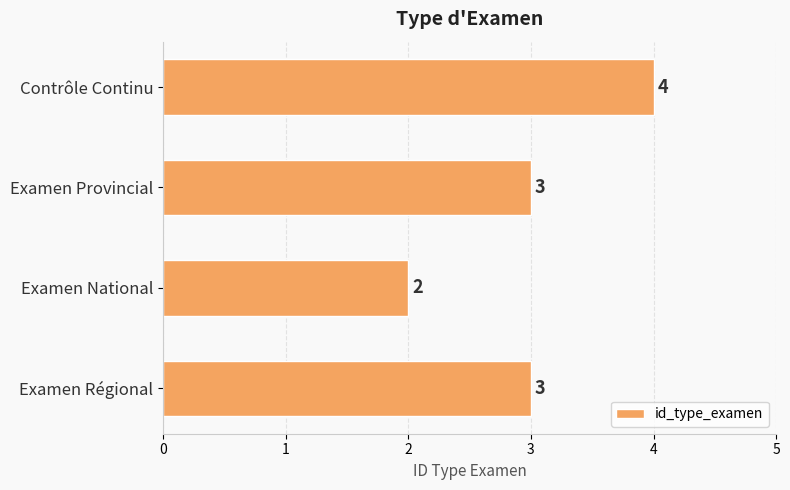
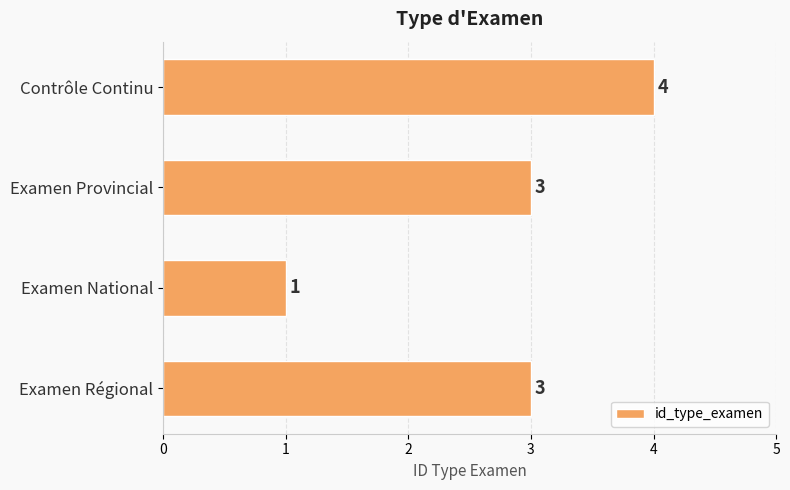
  {
    "Contrôle Continu": 4,
    "Examen Provincial": 3,
-   "Examen National": 2,
+   "Examen National": 1,
    "Examen Régional": 3
  }
